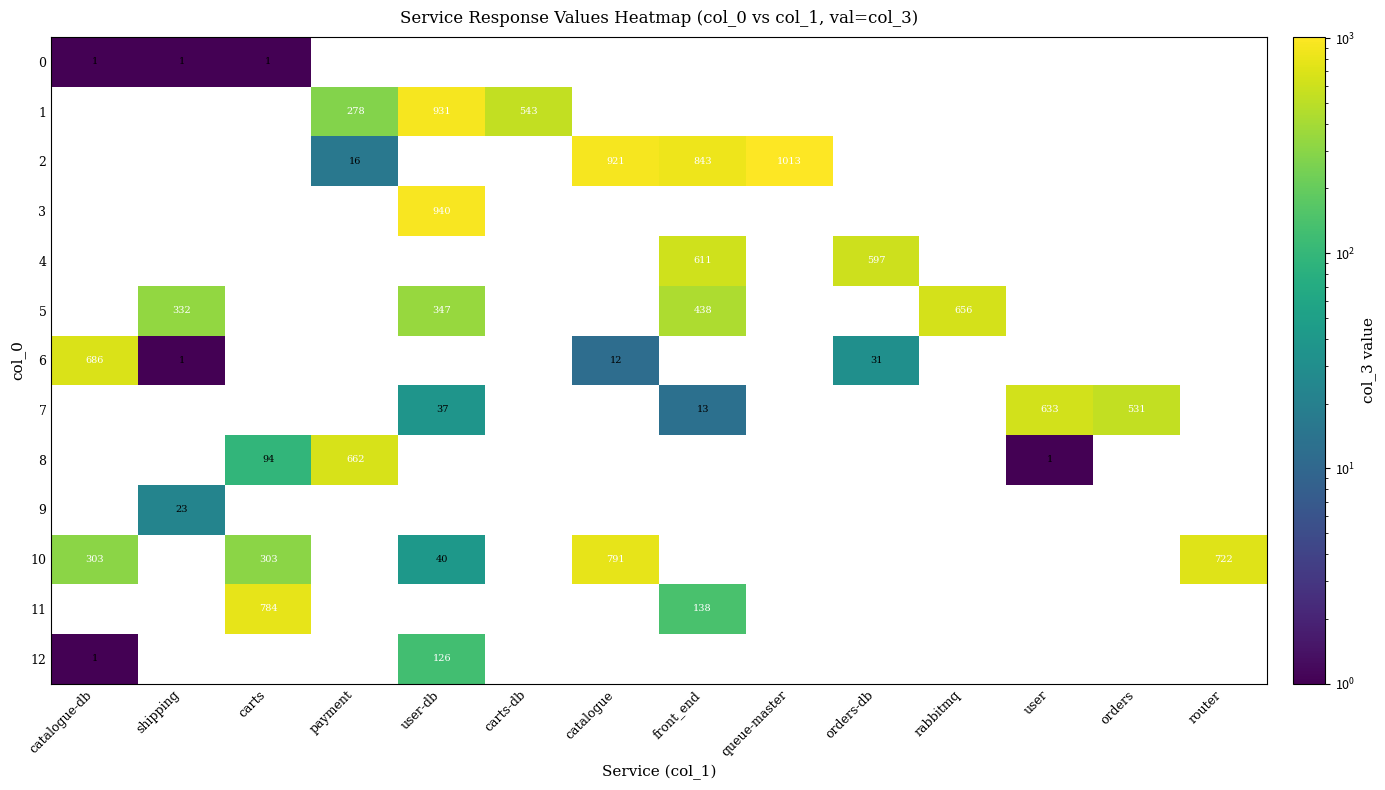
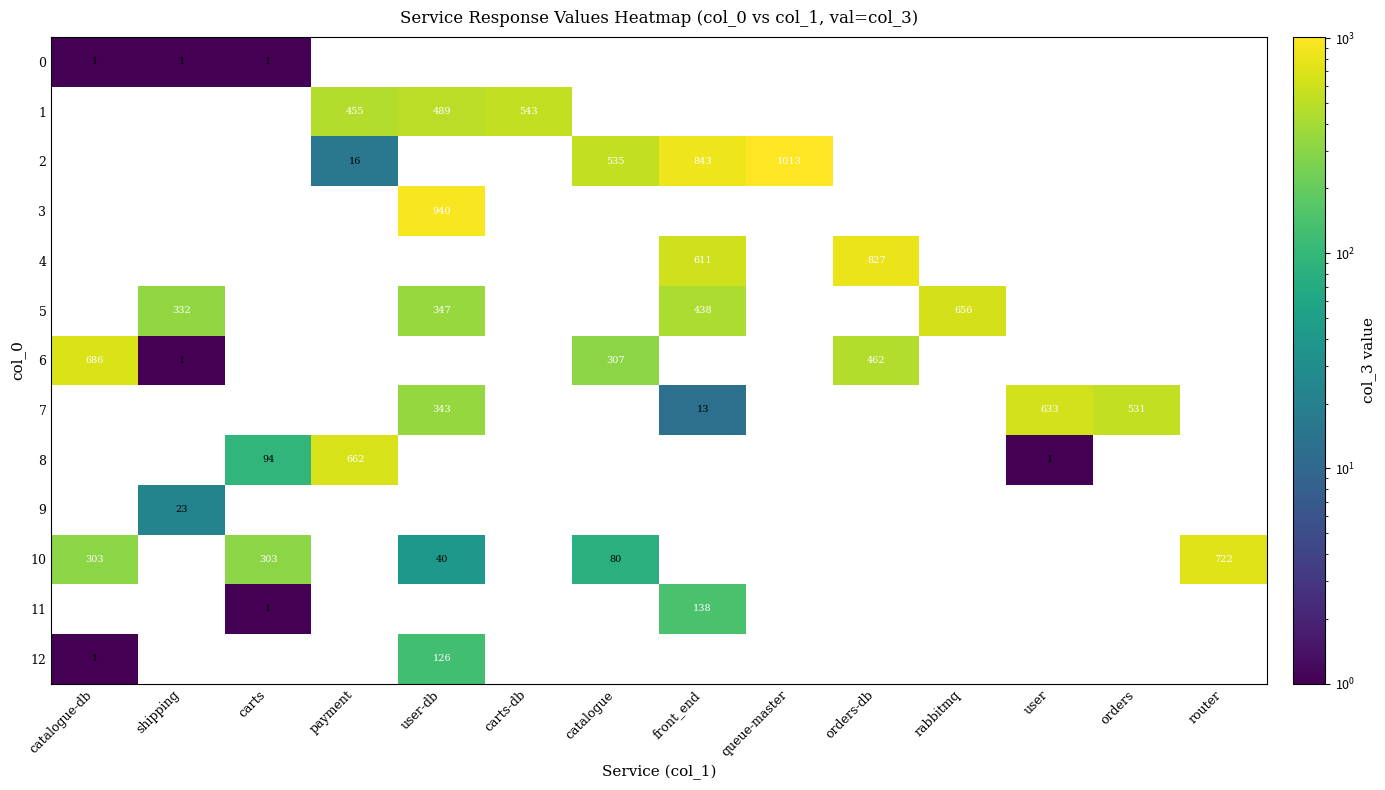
  {
    "0": {
      "catalogue-db": 1,
      "shipping": 1,
      "carts": 1
    },
    "1": {
-     "payment": 278,
-     "user-db": 931,
+     "payment": 455,
+     "user-db": 489,
      "carts-db": 543
    },
    "2": {
      "payment": 16,
-     "catalogue": 921,
+     "catalogue": 535,
      "front_end": 843,
      "queue-master": 1013
    },
    "3": {
      "user-db": 940
    },
    "4": {
      "front_end": 611,
-     "orders-db": 597
+     "orders-db": 827
    },
    "5": {
      "shipping": 332,
      "user-db": 347,
      "front_end": 438,
      "rabbitmq": 656
    },
    "6": {
      "catalogue-db": 686,
      "shipping": 1,
-     "catalogue": 12,
-     "orders-db": 31
+     "catalogue": 307,
+     "orders-db": 462
    },
    "7": {
-     "user-db": 37,
+     "user-db": 343,
      "front_end": 13,
      "user": 633,
      "orders": 531
    },
    "8": {
      "carts": 94,
      "payment": 662,
      "user": 1
    },
    "9": {
      "shipping": 23
    },
    "10": {
      "catalogue-db": 303,
      "carts": 303,
      "user-db": 40,
-     "catalogue": 791,
+     "catalogue": 80,
      "router": 722
    },
    "11": {
-     "carts": 784,
+     "carts": 1,
      "front_end": 138
    },
    "12": {
      "catalogue-db": 1,
      "user-db": 126
    }
  }
